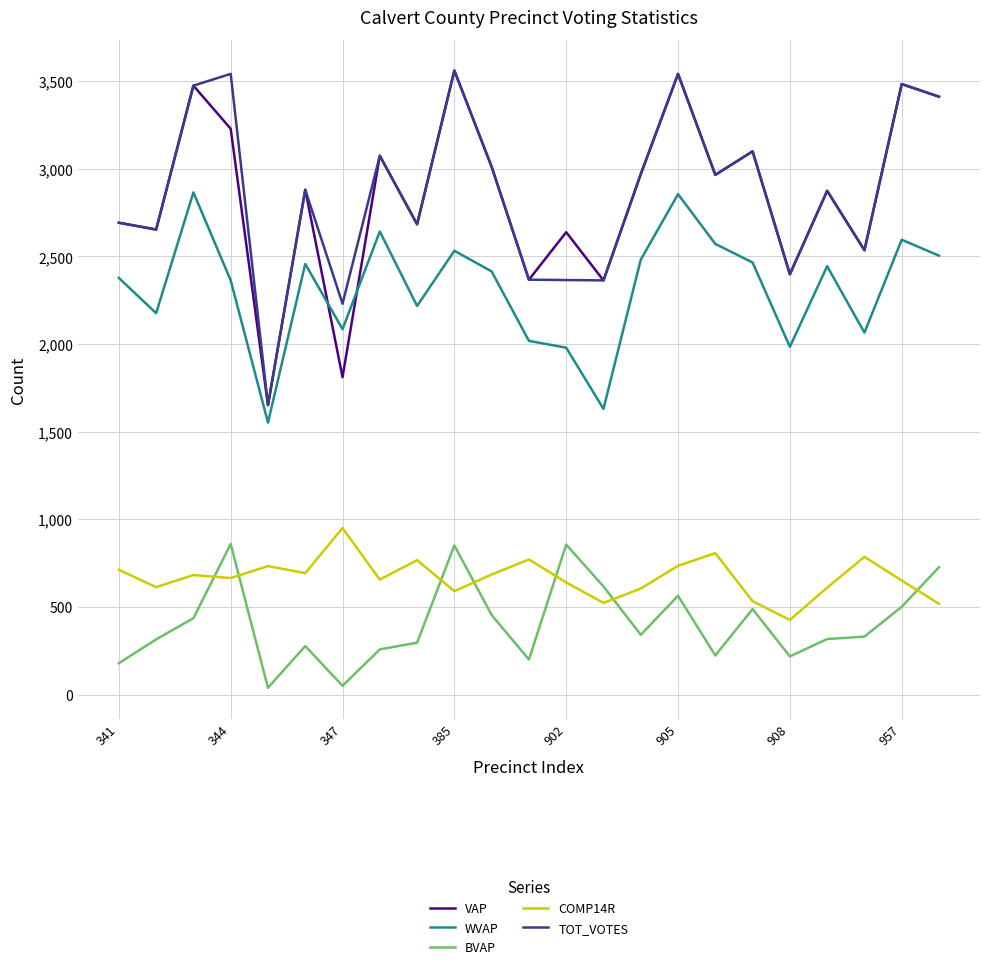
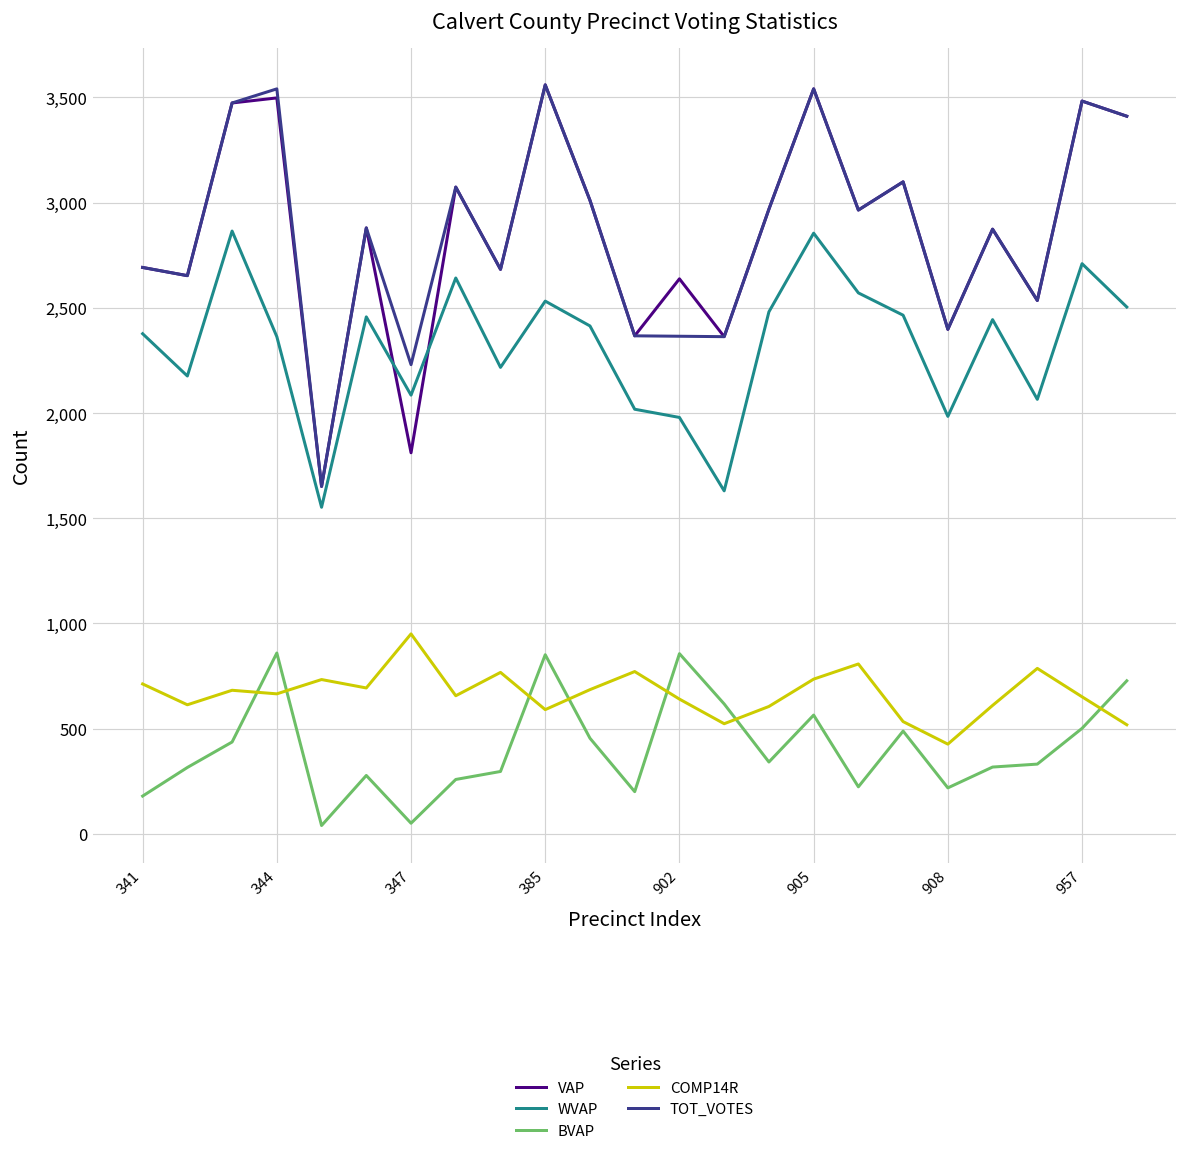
  {
    "VAP": {
-     "344": "3,230",
+     "344": "3,500",
      "347": "1,810",
      "902": "2,640"
    },
    "WVAP": {
      "341": "2,380",
      "344": "2,360",
      "347": "2,090",
      "385": "2,530",
      "902": "1,980",
      "905": "2,860",
      "908": "1,980",
-     "957": "2,600"
+     "957": "2,710"
    },
    "BVAP": {
      "341": "180",
      "344": "860",
      "347": "50",
      "385": "850",
      "902": "860",
      "905": "560",
      "908": "220",
      "957": "500"
    },
    "COMP14R": {
      "341": "710",
      "344": "670",
      "347": "950",
      "385": "590",
      "902": "640",
      "905": "740",
      "908": "430",
      "957": "650"
    },
    "TOT_VOTES": {
      "344": "3,540",
      "347": "2,230",
      "902": "2,370"
    }
  }
